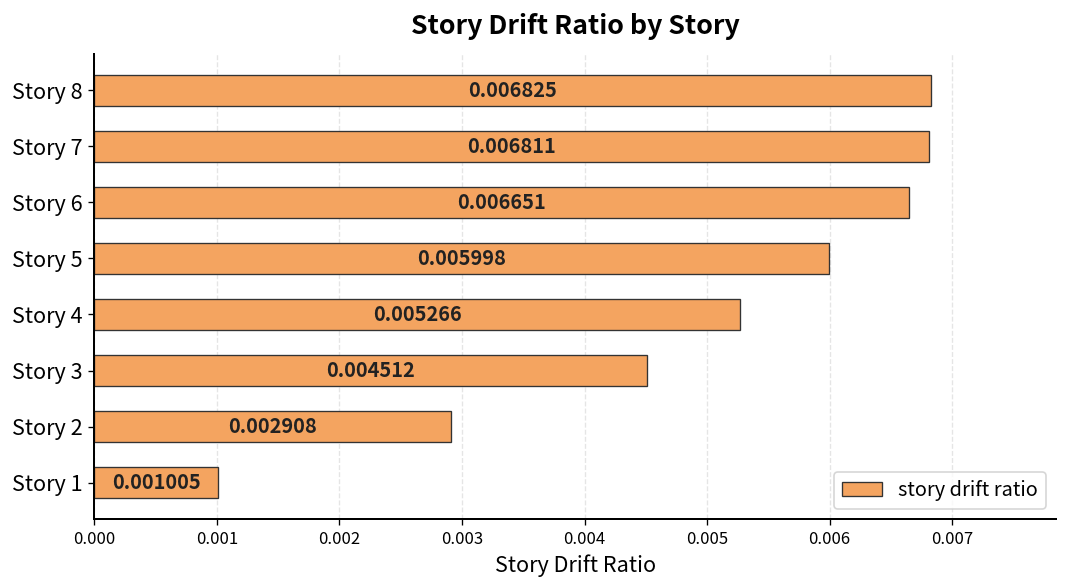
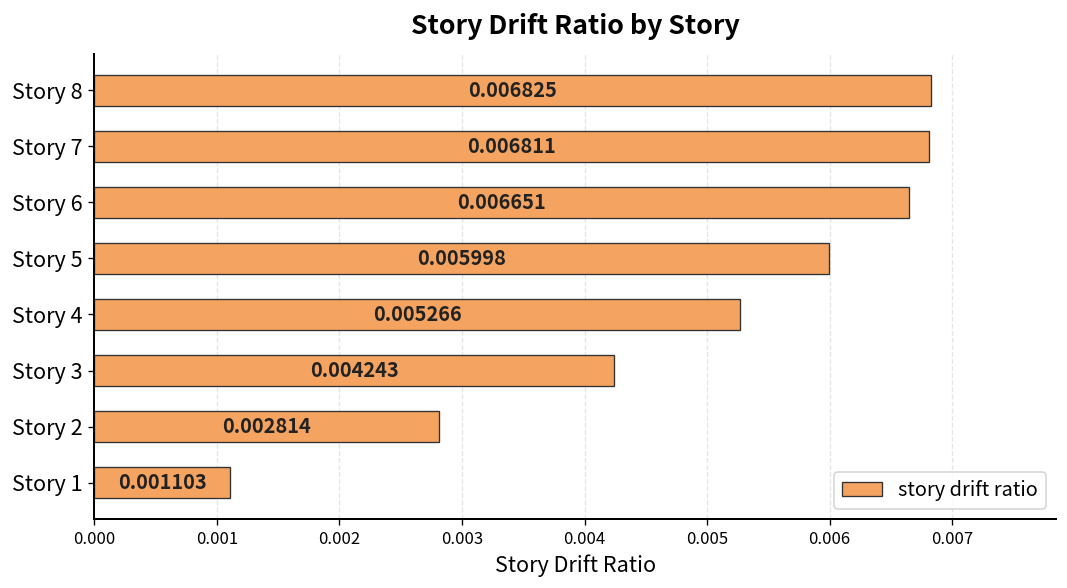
  {
    "Story 8": 0.006825,
    "Story 7": 0.006811,
    "Story 6": 0.006651,
    "Story 5": 0.005998,
    "Story 4": 0.005266,
-   "Story 3": 0.004512,
-   "Story 2": 0.002908,
-   "Story 1": 0.001005
+   "Story 3": 0.004243,
+   "Story 2": 0.002814,
+   "Story 1": 0.001103
  }
